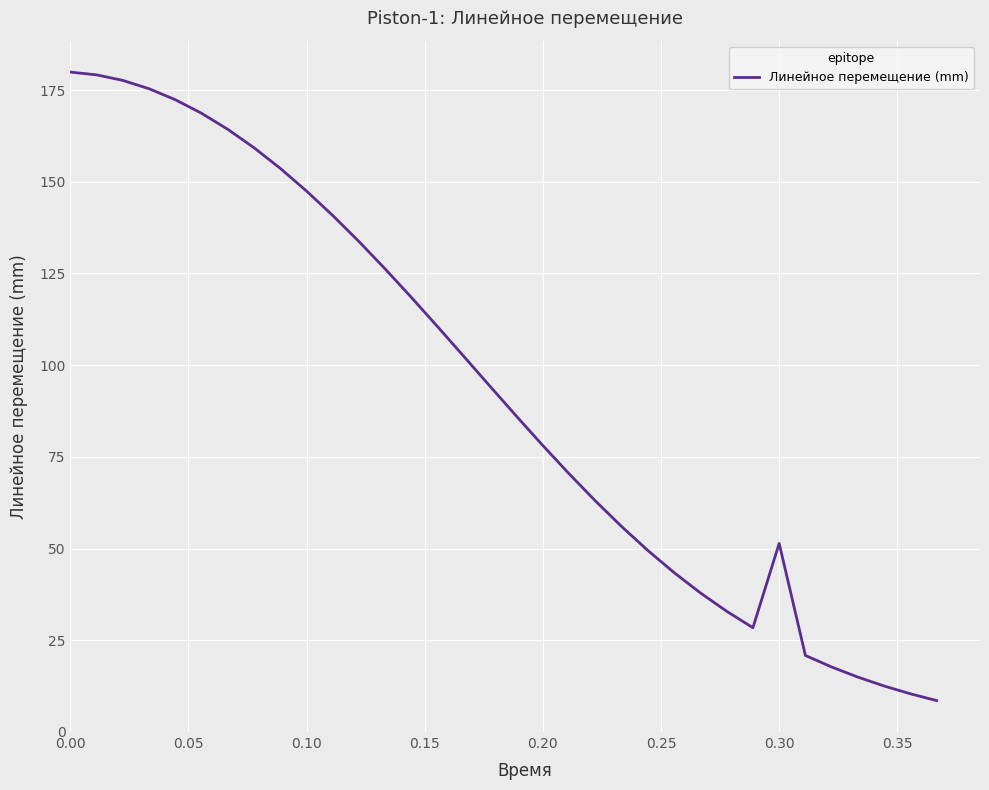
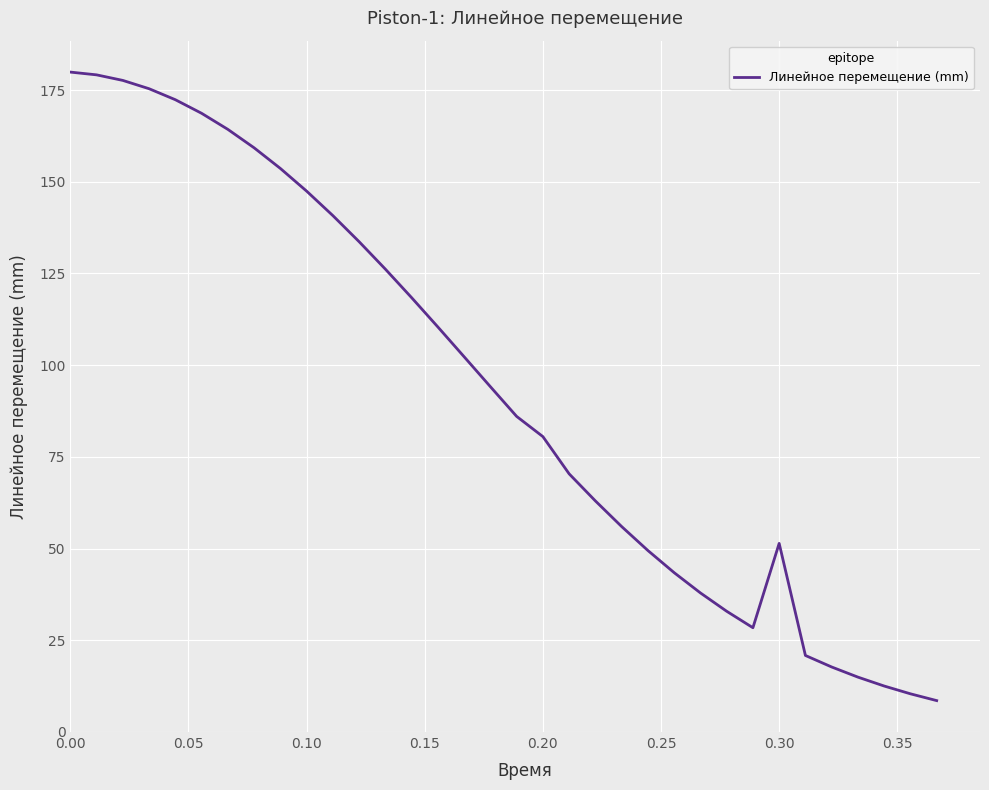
  {
    "0.00": 180,
    "0.10": 147,
-   "0.20": 78,
+   "0.20": 81,
    "0.30": 51
  }
